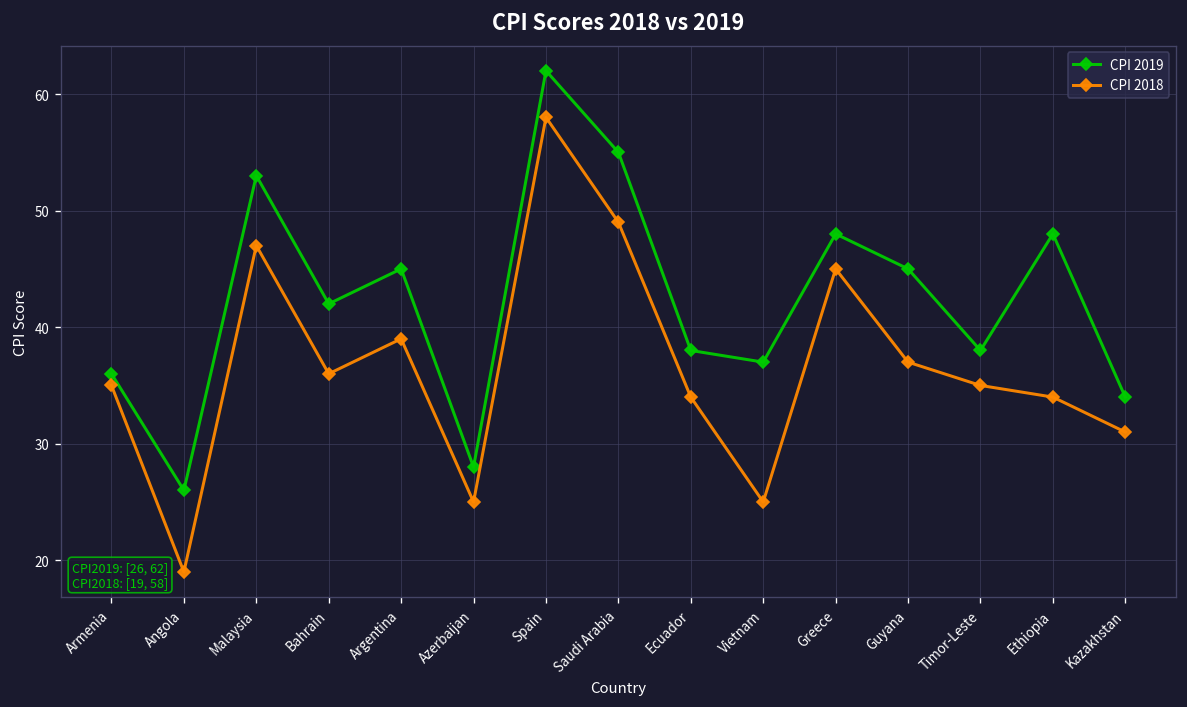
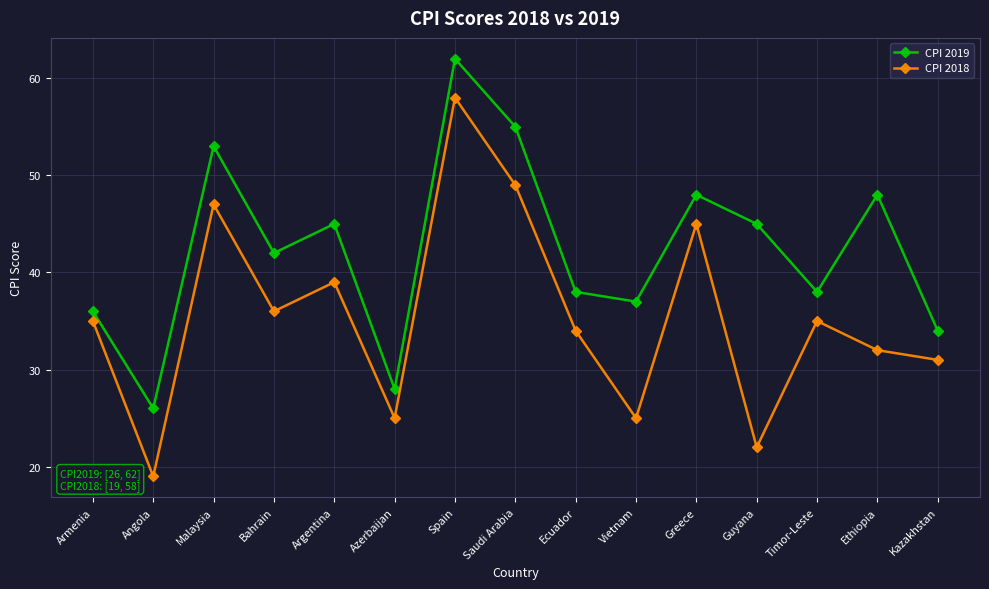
  {
    "CPI 2019": {
      "Armenia": 36,
      "Angola": 26,
      "Malaysia": 53,
      "Bahrain": 42,
      "Argentina": 45,
      "Azerbaijan": 28,
      "Spain": 62,
      "Saudi Arabia": 55,
      "Ecuador": 38,
      "Vietnam": 37,
      "Greece": 48,
      "Guyana": 45,
      "Timor-Leste": 38,
      "Ethiopia": 48,
      "Kazakhstan": 34
    },
    "CPI 2018": {
      "Armenia": 35,
      "Malaysia": 47,
      "Bahrain": 36,
      "Argentina": 39,
      "Azerbaijan": 25,
      "Spain": 58,
      "Saudi Arabia": 49,
      "Ecuador": 34,
      "Vietnam": 25,
      "Greece": 45,
-     "Guyana": 37,
+     "Guyana": 22,
      "Timor-Leste": 35,
-     "Ethiopia": 34,
+     "Ethiopia": 32,
      "Kazakhstan": 31
    }
  }
